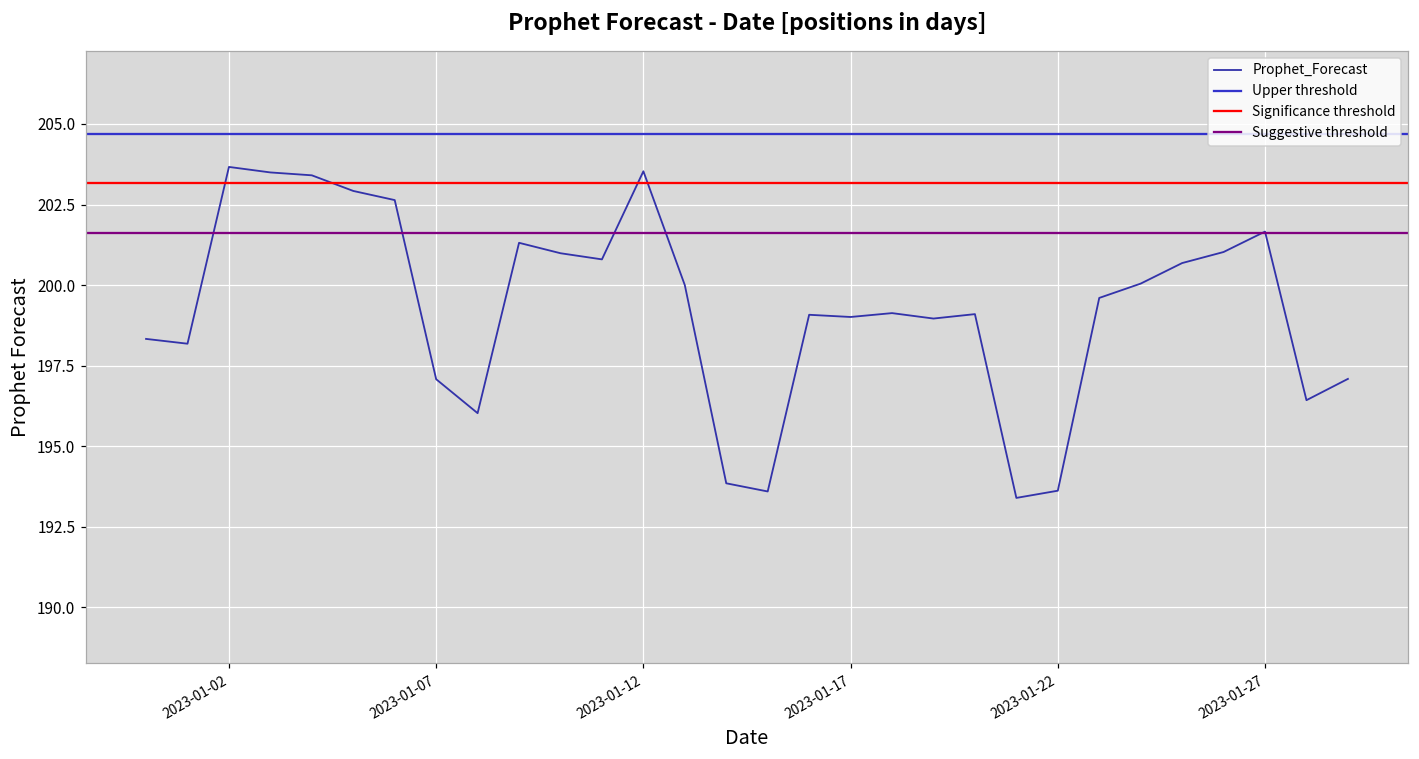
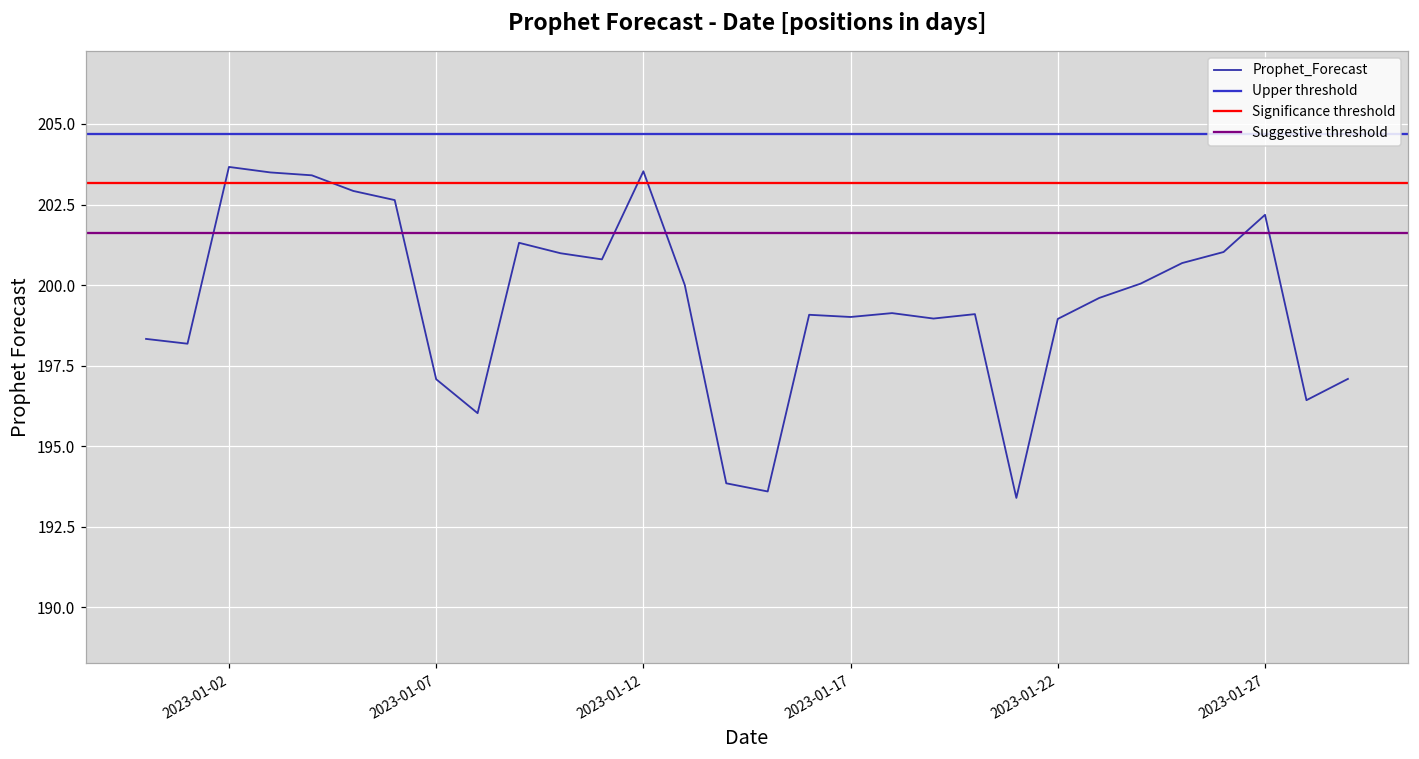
  {
    "2023-01-02": 203.7,
    "2023-01-07": 197.1,
    "2023-01-12": 203.5,
    "2023-01-17": 199.0,
-   "2023-01-22": 193.6,
-   "2023-01-27": 201.7
+   "2023-01-22": 199.0,
+   "2023-01-27": 202.2
  }
